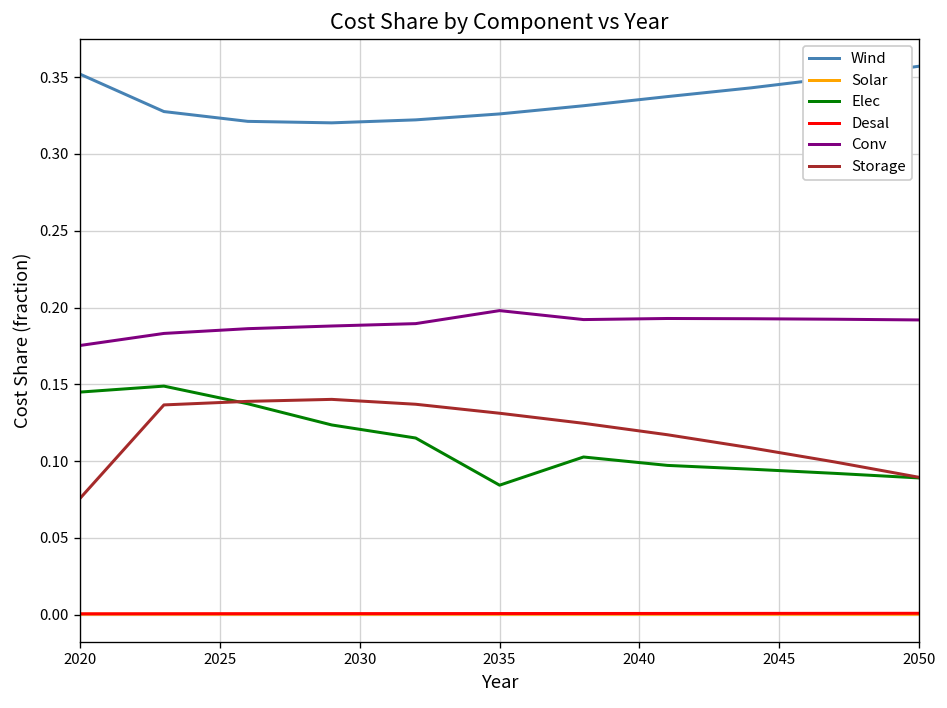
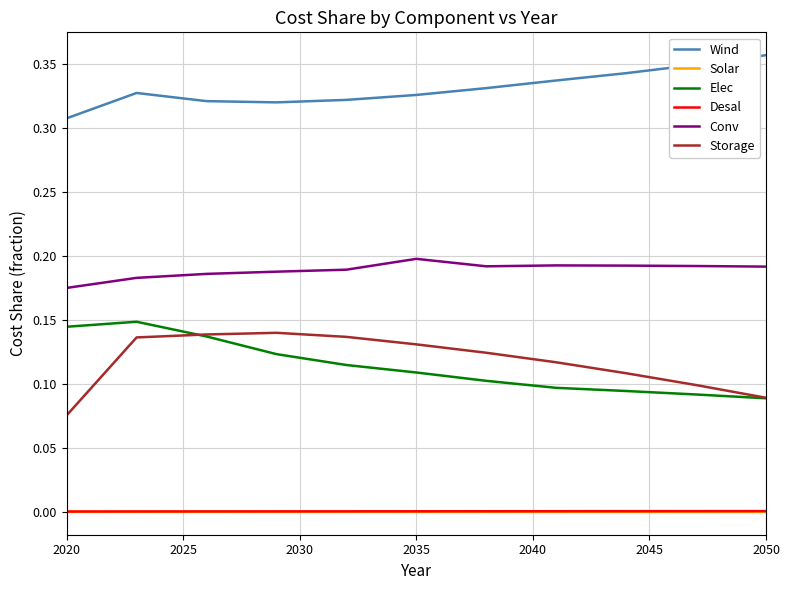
  {
    "Wind": {
-     "2020": 0.352,
+     "2020": 0.308,
      "2035": 0.326,
      "2050": 0.357
    },
    "Elec": {
      "2020": 0.145,
-     "2035": 0.084
+     "2035": 0.109
    },
    "Conv": {
      "2020": 0.175,
      "2035": 0.198,
      "2050": 0.192
    },
    "Storage": {
      "2020": 0.076,
      "2035": 0.131
    }
  }
